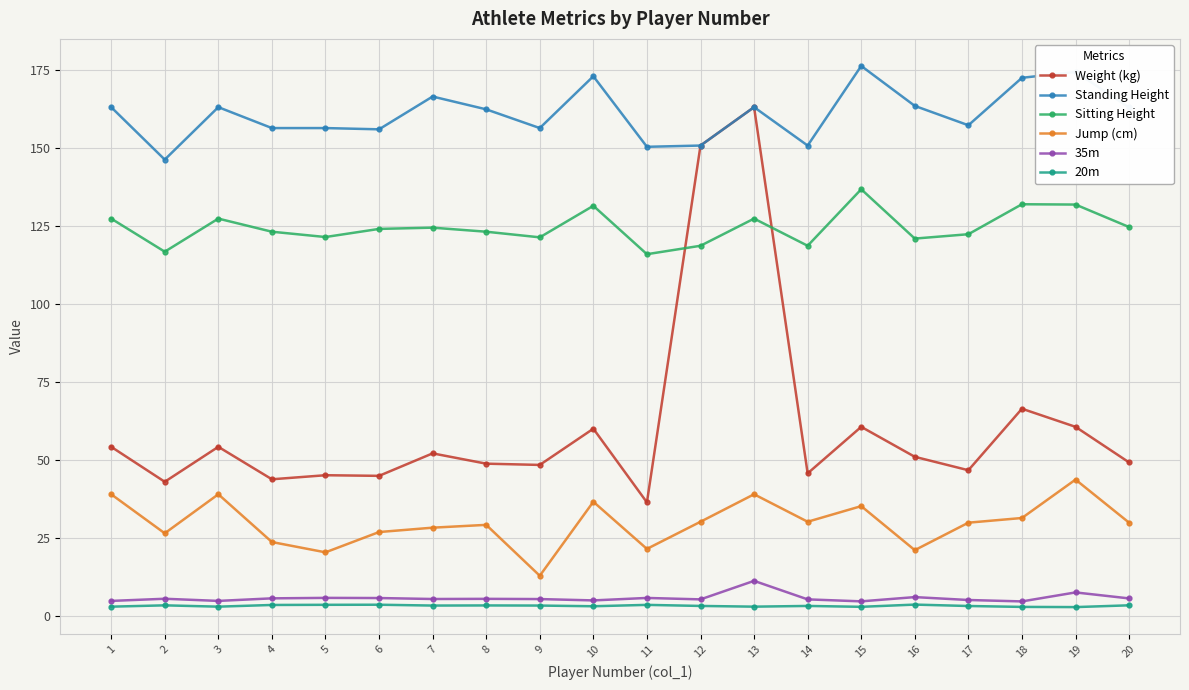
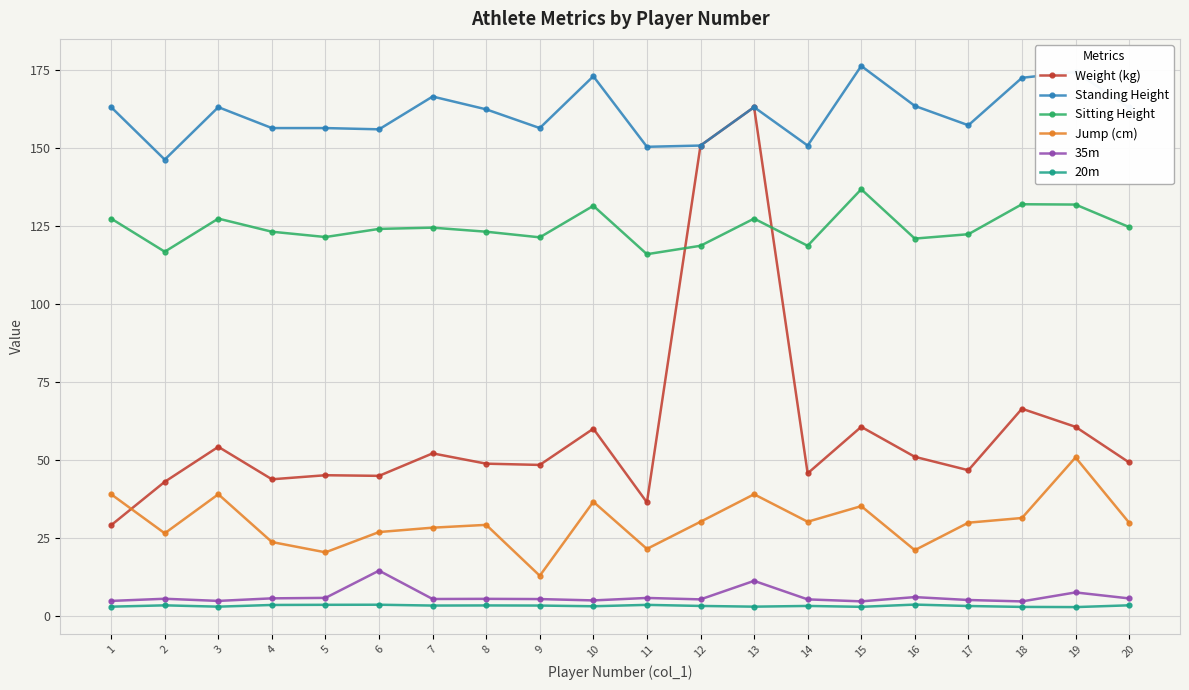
  {
    "Weight (kg)": {
-     "1": 54,
+     "1": 29,
      "2": 43,
      "3": 54,
      "4": 44,
      "5": 45,
      "6": 45,
      "7": 52,
      "8": 49,
      "9": 49,
      "10": 60,
      "11": 37,
      "14": 46,
      "15": 61,
      "16": 51,
      "17": 47,
      "18": 67,
      "19": 61,
      "20": 49
    },
    "Standing Height": {
      "1": 163,
      "2": 146,
      "3": 163,
      "4": 156,
      "5": 156,
      "6": 156,
      "7": 167,
      "8": 162,
      "9": 156,
      "10": 173,
      "11": 150,
      "14": 151,
      "15": 176,
      "16": 164,
      "17": 157,
      "18": 173
    },
    "Jump (cm)": {
      "1": 39,
      "2": 27,
      "3": 39,
      "4": 24,
      "5": 21,
      "6": 27,
      "7": 28,
      "8": 29,
      "9": 13,
      "10": 37,
      "11": 22,
      "12": 30,
      "13": 39,
      "14": 30,
      "15": 35,
      "16": 21,
      "17": 30,
      "18": 32,
-     "19": 44,
+     "19": 51,
      "20": 30
    },
    "35m": {
      "1": 5,
      "2": 6,
      "3": 5,
      "4": 6,
      "5": 6,
-     "6": 6,
+     "6": 15,
      "7": 6,
      "8": 6,
      "9": 6,
      "10": 5,
      "11": 6,
      "12": 5,
      "13": 11,
      "14": 5,
      "15": 5,
      "16": 6,
      "17": 5,
      "18": 5,
      "19": 8,
      "20": 6
    }
  }
